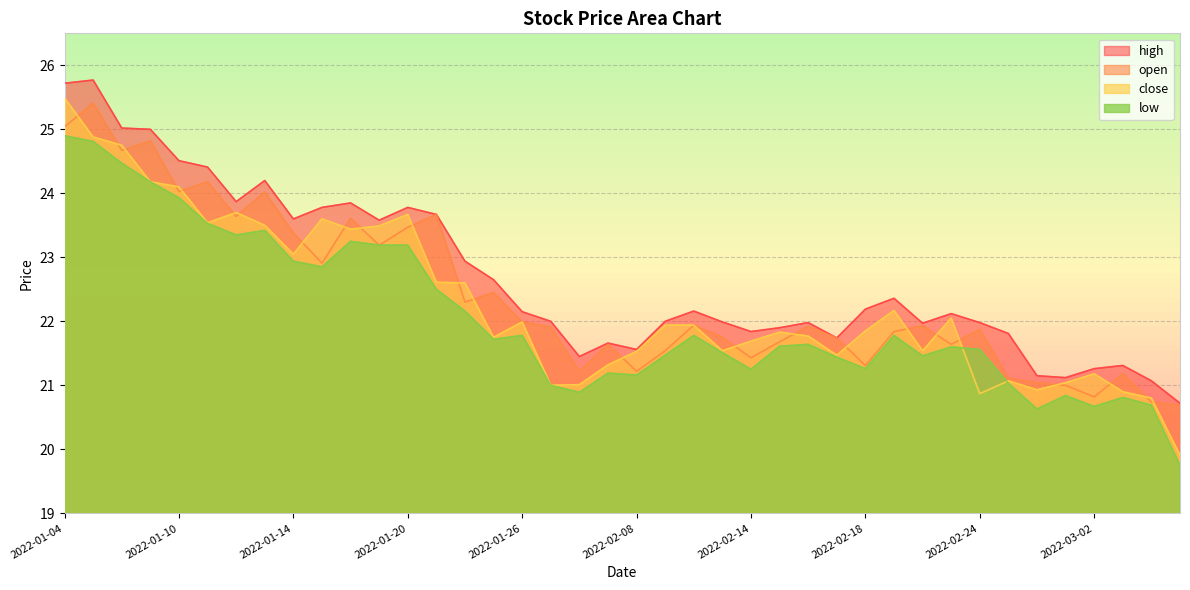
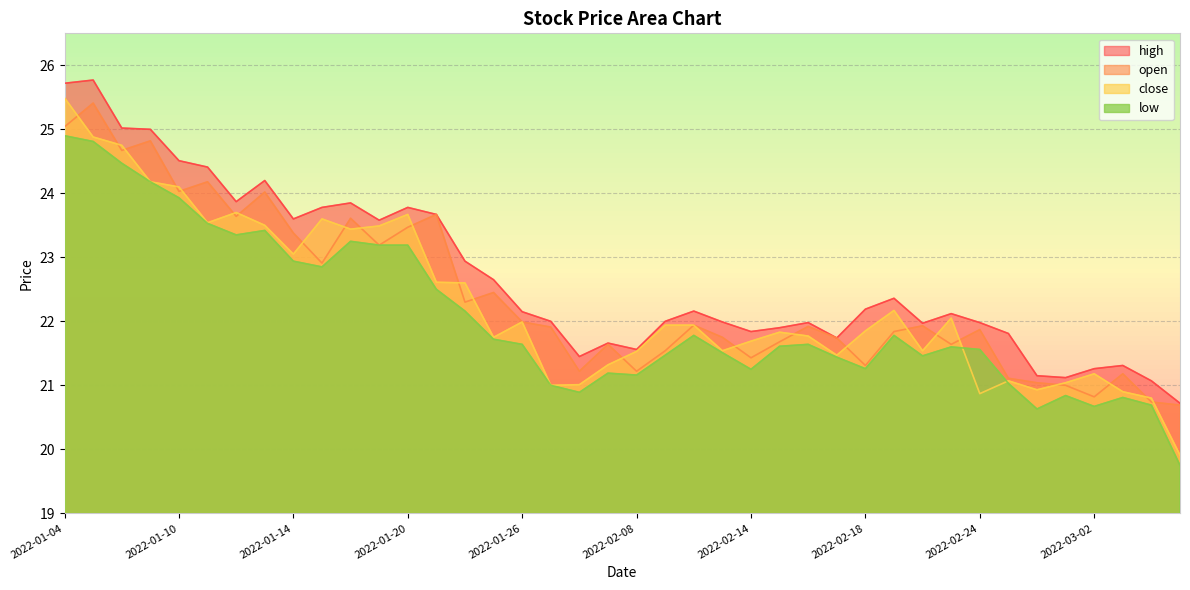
  {
    "low": {
      "2022-01-04": 24.9,
      "2022-01-10": 23.9,
      "2022-01-14": 22.9,
      "2022-01-20": 23.2,
-     "2022-01-26": 21.8,
+     "2022-01-26": 21.6,
      "2022-02-08": 21.2,
      "2022-02-14": 21.3,
      "2022-02-18": 21.3,
      "2022-02-24": 21.6,
      "2022-03-02": 20.7
    }
  }
